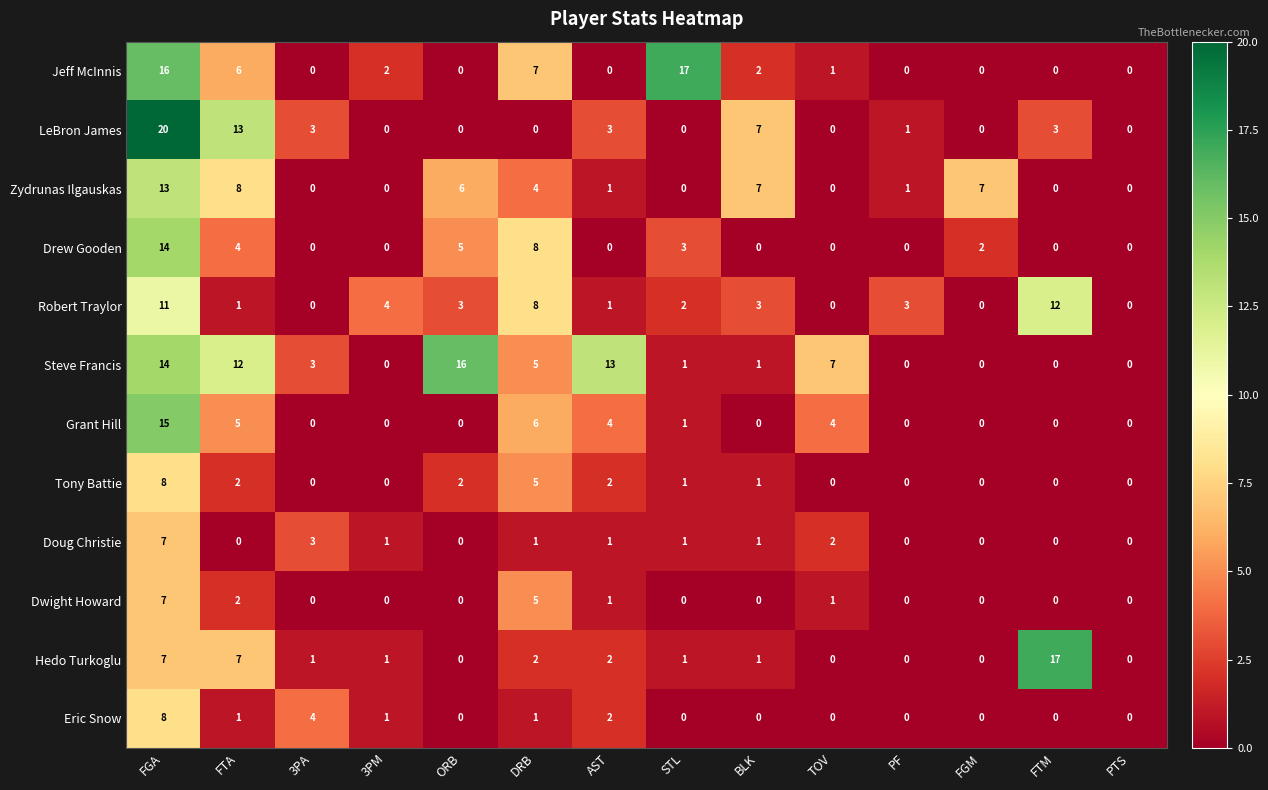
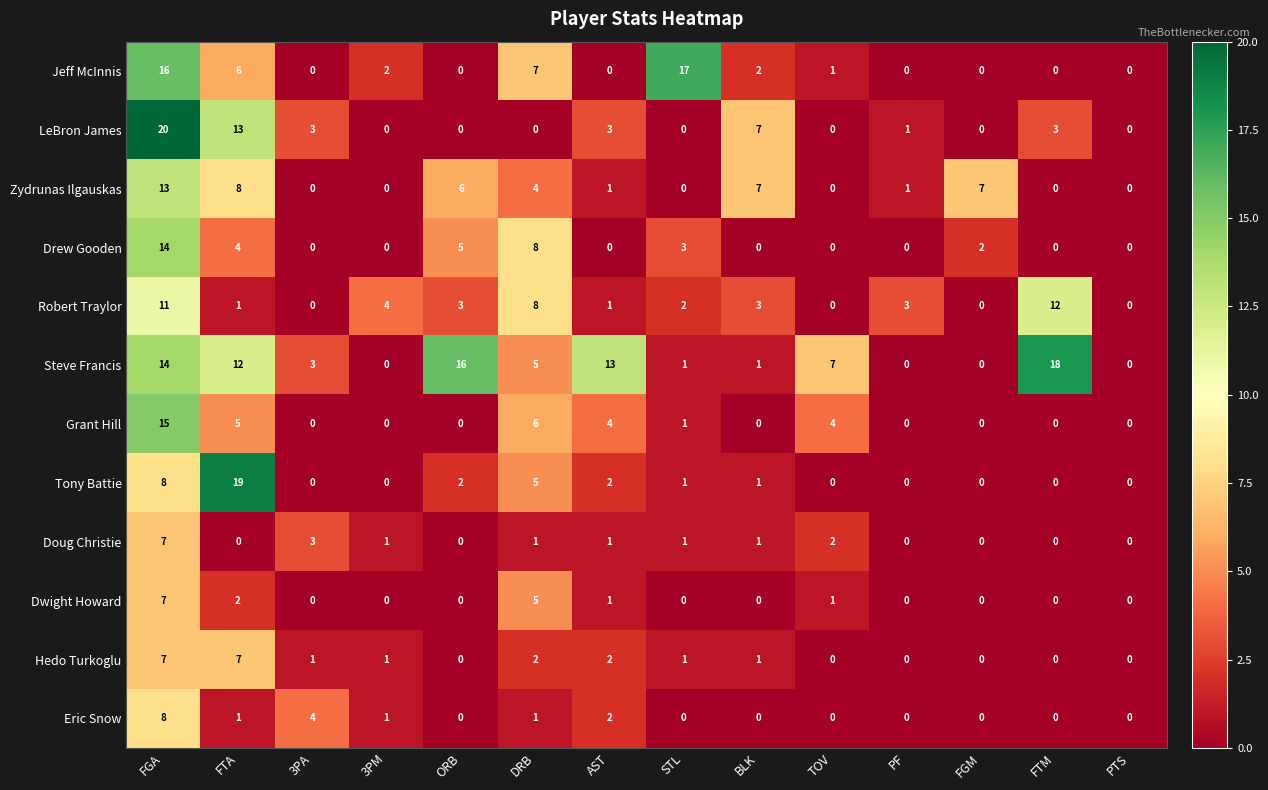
  {
    "Jeff McInnis": {
      "FGA": 16,
      "FTA": 6,
      "3PA": 0,
      "3PM": 2,
      "ORB": 0,
      "DRB": 7,
      "AST": 0,
      "STL": 17,
      "BLK": 2,
      "TOV": 1,
      "PF": 0,
      "FGM": 0,
      "FTM": 0,
      "PTS": 0
    },
    "LeBron James": {
      "FGA": 20,
      "FTA": 13,
      "3PA": 3,
      "3PM": 0,
      "ORB": 0,
      "DRB": 0,
      "AST": 3,
      "STL": 0,
      "BLK": 7,
      "TOV": 0,
      "PF": 1,
      "FGM": 0,
      "FTM": 3,
      "PTS": 0
    },
    "Zydrunas Ilgauskas": {
      "FGA": 13,
      "FTA": 8,
      "3PA": 0,
      "3PM": 0,
      "ORB": 6,
      "DRB": 4,
      "AST": 1,
      "STL": 0,
      "BLK": 7,
      "TOV": 0,
      "PF": 1,
      "FGM": 7,
      "FTM": 0,
      "PTS": 0
    },
    "Drew Gooden": {
      "FGA": 14,
      "FTA": 4,
      "3PA": 0,
      "3PM": 0,
      "ORB": 5,
      "DRB": 8,
      "AST": 0,
      "STL": 3,
      "BLK": 0,
      "TOV": 0,
      "PF": 0,
      "FGM": 2,
      "FTM": 0,
      "PTS": 0
    },
    "Robert Traylor": {
      "FGA": 11,
      "FTA": 1,
      "3PA": 0,
      "3PM": 4,
      "ORB": 3,
      "DRB": 8,
      "AST": 1,
      "STL": 2,
      "BLK": 3,
      "TOV": 0,
      "PF": 3,
      "FGM": 0,
      "FTM": 12,
      "PTS": 0
    },
    "Steve Francis": {
      "FGA": 14,
      "FTA": 12,
      "3PA": 3,
      "3PM": 0,
      "ORB": 16,
      "DRB": 5,
      "AST": 13,
      "STL": 1,
      "BLK": 1,
      "TOV": 7,
      "PF": 0,
      "FGM": 0,
-     "FTM": 0,
+     "FTM": 18,
      "PTS": 0
    },
    "Grant Hill": {
      "FGA": 15,
      "FTA": 5,
      "3PA": 0,
      "3PM": 0,
      "ORB": 0,
      "DRB": 6,
      "AST": 4,
      "STL": 1,
      "BLK": 0,
      "TOV": 4,
      "PF": 0,
      "FGM": 0,
      "FTM": 0,
      "PTS": 0
    },
    "Tony Battie": {
      "FGA": 8,
-     "FTA": 2,
+     "FTA": 19,
      "3PA": 0,
      "3PM": 0,
      "ORB": 2,
      "DRB": 5,
      "AST": 2,
      "STL": 1,
      "BLK": 1,
      "TOV": 0,
      "PF": 0,
      "FGM": 0,
      "FTM": 0,
      "PTS": 0
    },
    "Doug Christie": {
      "FGA": 7,
      "FTA": 0,
      "3PA": 3,
      "3PM": 1,
      "ORB": 0,
      "DRB": 1,
      "AST": 1,
      "STL": 1,
      "BLK": 1,
      "TOV": 2,
      "PF": 0,
      "FGM": 0,
      "FTM": 0,
      "PTS": 0
    },
    "Dwight Howard": {
      "FGA": 7,
      "FTA": 2,
      "3PA": 0,
      "3PM": 0,
      "ORB": 0,
      "DRB": 5,
      "AST": 1,
      "STL": 0,
      "BLK": 0,
      "TOV": 1,
      "PF": 0,
      "FGM": 0,
      "FTM": 0,
      "PTS": 0
    },
    "Hedo Turkoglu": {
      "FGA": 7,
      "FTA": 7,
      "3PA": 1,
      "3PM": 1,
      "ORB": 0,
      "DRB": 2,
      "AST": 2,
      "STL": 1,
      "BLK": 1,
      "TOV": 0,
      "PF": 0,
      "FGM": 0,
-     "FTM": 17,
+     "FTM": 0,
      "PTS": 0
    },
    "Eric Snow": {
      "FGA": 8,
      "FTA": 1,
      "3PA": 4,
      "3PM": 1,
      "ORB": 0,
      "DRB": 1,
      "AST": 2,
      "STL": 0,
      "BLK": 0,
      "TOV": 0,
      "PF": 0,
      "FGM": 0,
      "FTM": 0,
      "PTS": 0
    }
  }
